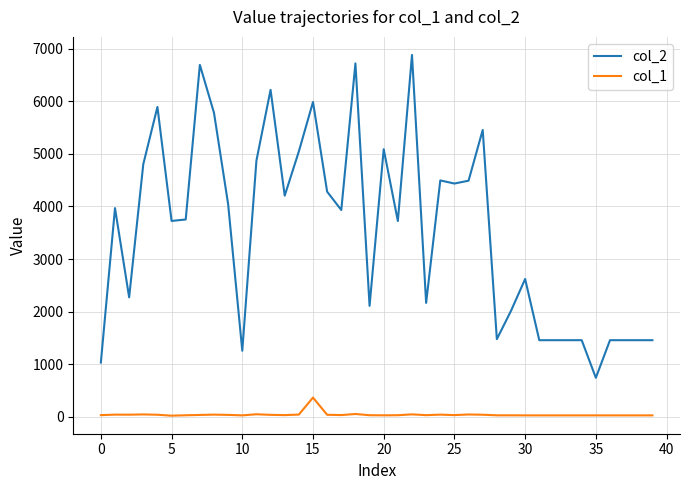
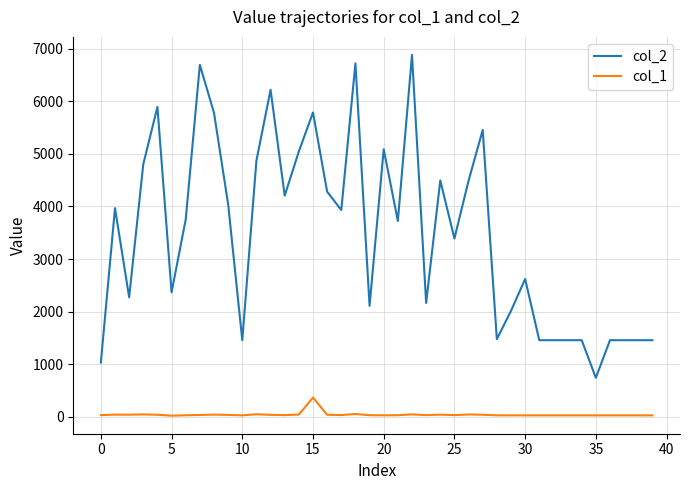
  {
    "col_2": {
      "0": 1000,
-     "5": 3700,
-     "10": 1300,
-     "15": 6000,
+     "5": 2400,
+     "10": 1500,
+     "15": 5800,
      "20": 5100,
-     "25": 4400,
+     "25": 3400,
      "30": 2600,
      "35": 700
    },
    "col_1": {
      "0": 0,
      "5": 0,
      "10": 0,
      "15": 400,
      "20": 0,
      "25": 0,
      "30": 0,
      "35": 0
    }
  }
